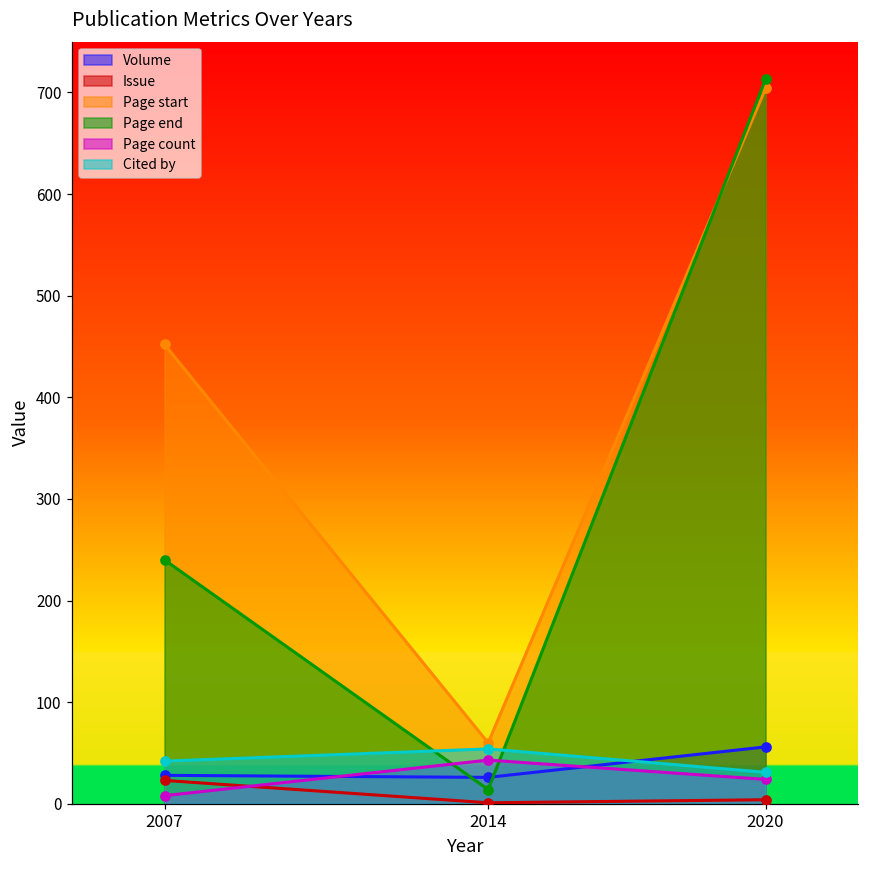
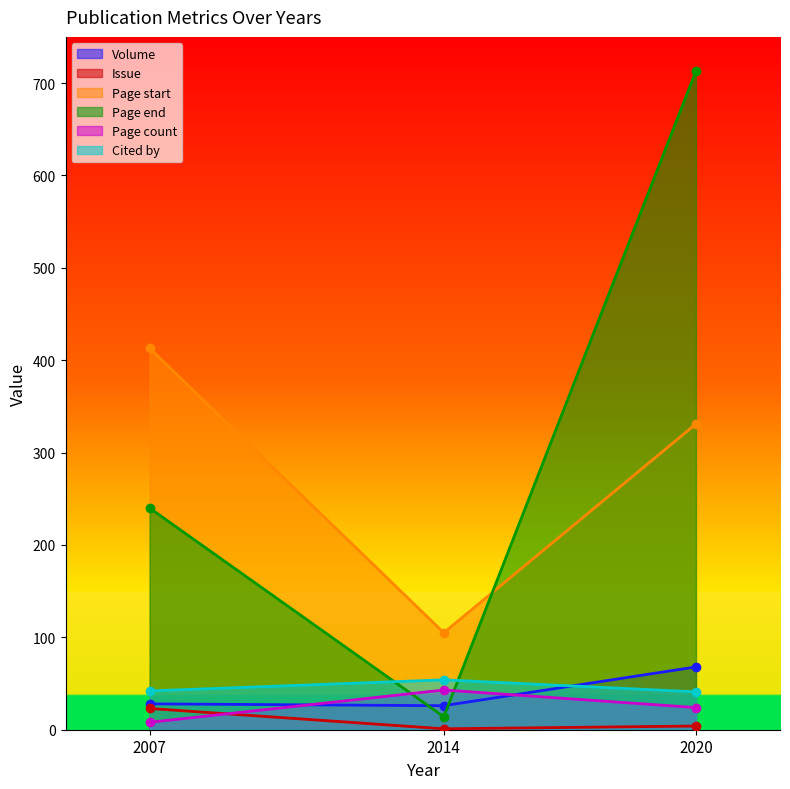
  {
    "Volume": {
      "2007": 30,
      "2014": 30,
-     "2020": 60
+     "2020": 70
    },
    "Issue": {
      "2007": 20,
      "2014": 0,
      "2020": 0
    },
    "Page start": {
-     "2007": 450,
-     "2014": 60,
-     "2020": 700
+     "2007": 410,
+     "2014": 110,
+     "2020": 330
    },
    "Page end": {
      "2007": 240,
      "2014": 10,
      "2020": 710
    },
    "Page count": {
      "2007": 10,
      "2014": 40,
      "2020": 20
    },
    "Cited by": {
      "2007": 40,
      "2014": 50,
-     "2020": 30
+     "2020": 40
    }
  }
